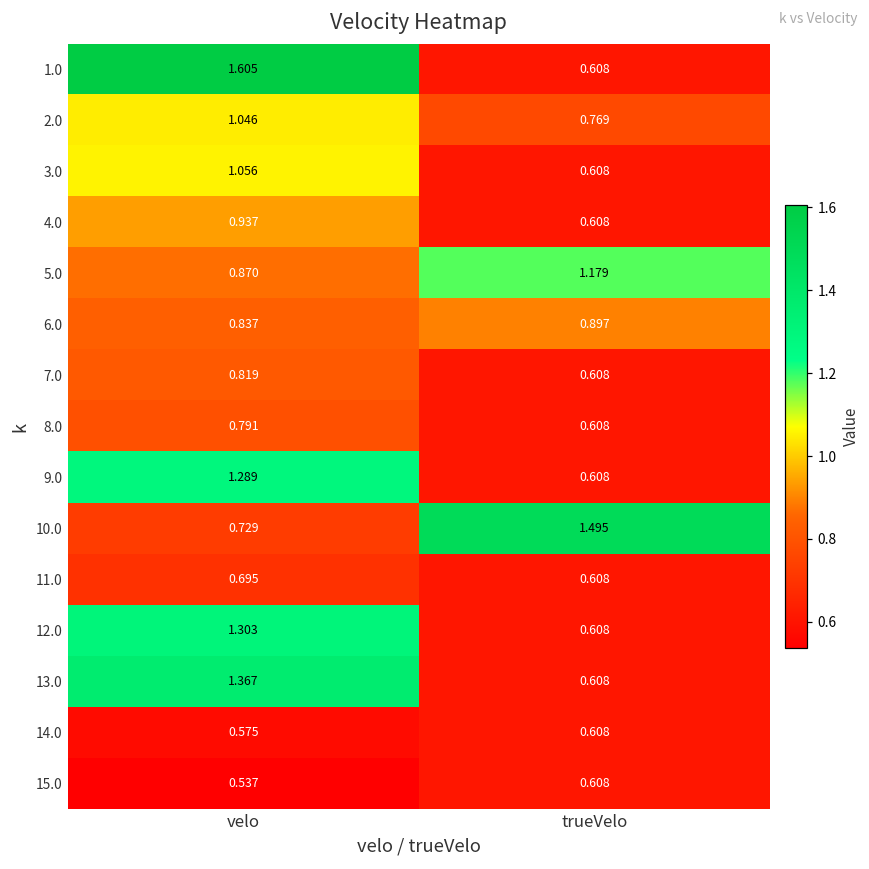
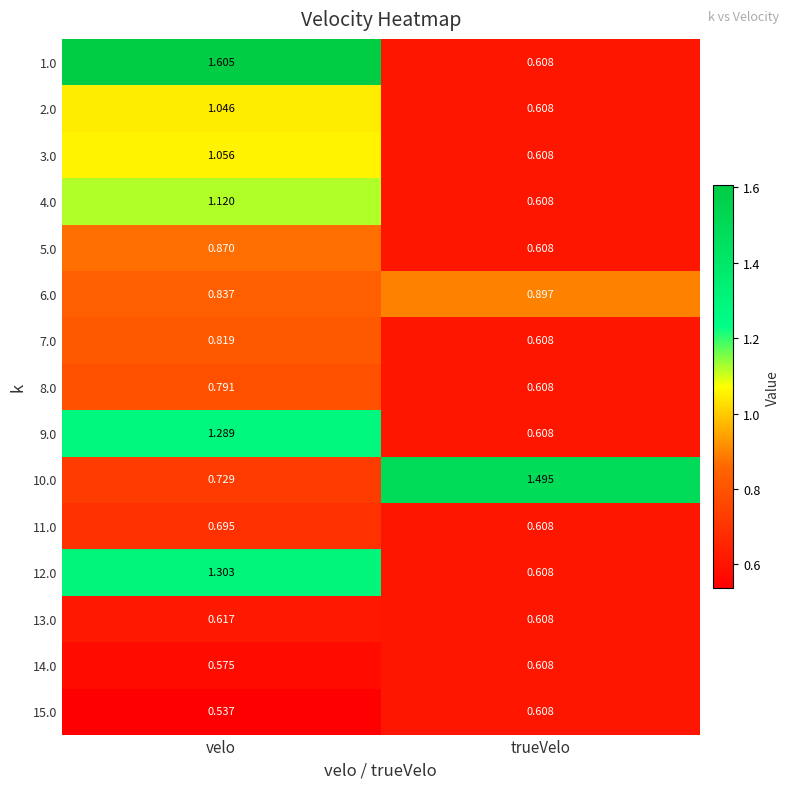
  {
    "1.0": {
      "velo": 1.605,
      "trueVelo": 0.608
    },
    "2.0": {
      "velo": 1.046,
-     "trueVelo": 0.769
+     "trueVelo": 0.608
    },
    "3.0": {
      "velo": 1.056,
      "trueVelo": 0.608
    },
    "4.0": {
-     "velo": 0.937,
+     "velo": 1.120,
      "trueVelo": 0.608
    },
    "5.0": {
      "velo": 0.870,
-     "trueVelo": 1.179
+     "trueVelo": 0.608
    },
    "6.0": {
      "velo": 0.837,
      "trueVelo": 0.897
    },
    "7.0": {
      "velo": 0.819,
      "trueVelo": 0.608
    },
    "8.0": {
      "velo": 0.791,
      "trueVelo": 0.608
    },
    "9.0": {
      "velo": 1.289,
      "trueVelo": 0.608
    },
    "10.0": {
      "velo": 0.729,
      "trueVelo": 1.495
    },
    "11.0": {
      "velo": 0.695,
      "trueVelo": 0.608
    },
    "12.0": {
      "velo": 1.303,
      "trueVelo": 0.608
    },
    "13.0": {
-     "velo": 1.367,
+     "velo": 0.617,
      "trueVelo": 0.608
    },
    "14.0": {
      "velo": 0.575,
      "trueVelo": 0.608
    },
    "15.0": {
      "velo": 0.537,
      "trueVelo": 0.608
    }
  }
